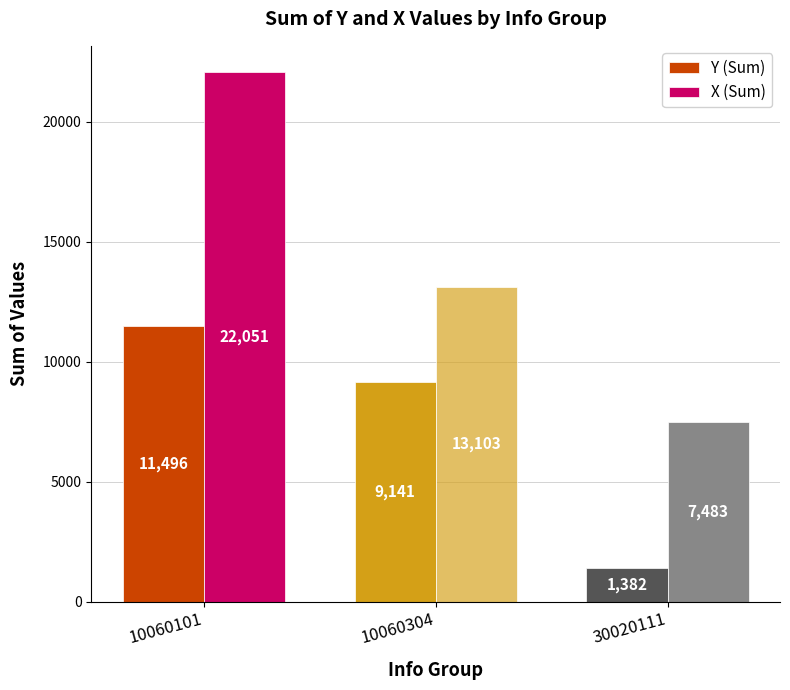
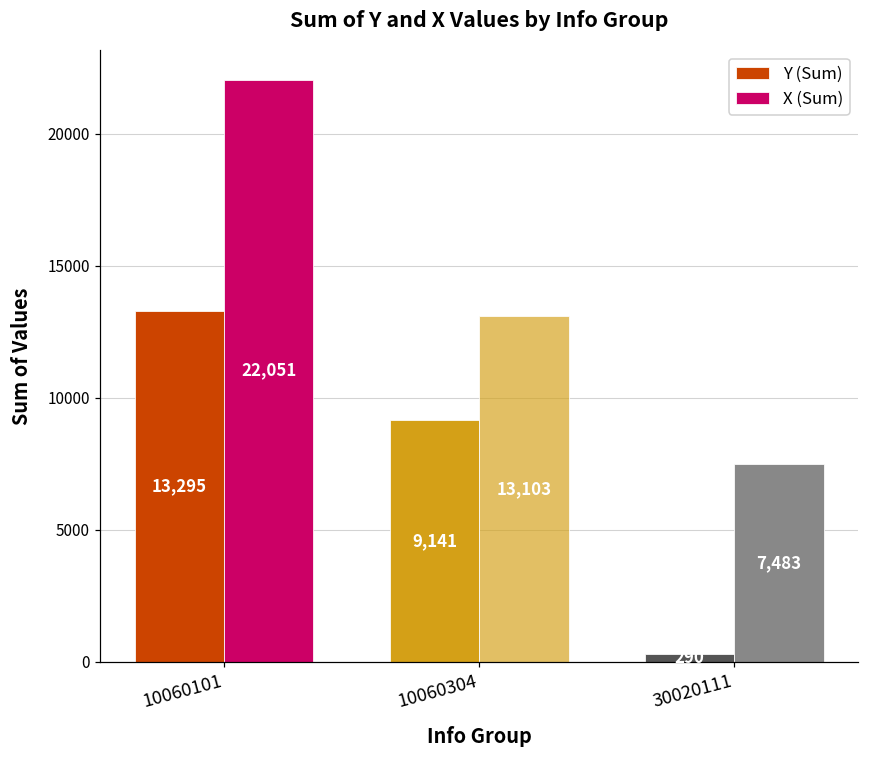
  {
    "Y (Sum)": {
-     "10060101": "11,496",
+     "10060101": "13,295",
      "10060304": "9,141",
-     "30020111": "1400"
+     "30020111": "300"
    },
    "X (Sum)": {
      "10060101": "22,051",
      "10060304": "13,103",
      "30020111": "7,483"
    }
  }
